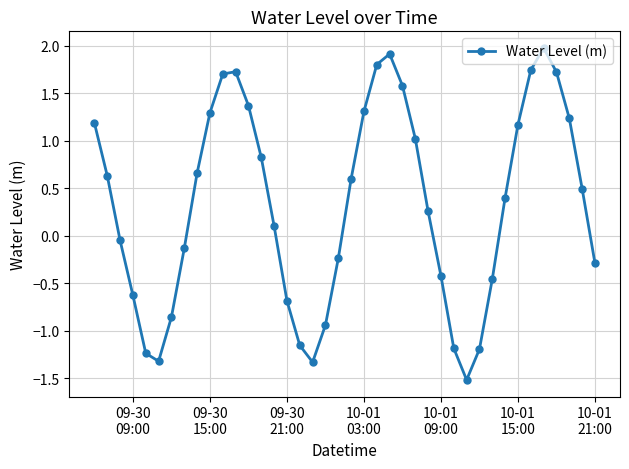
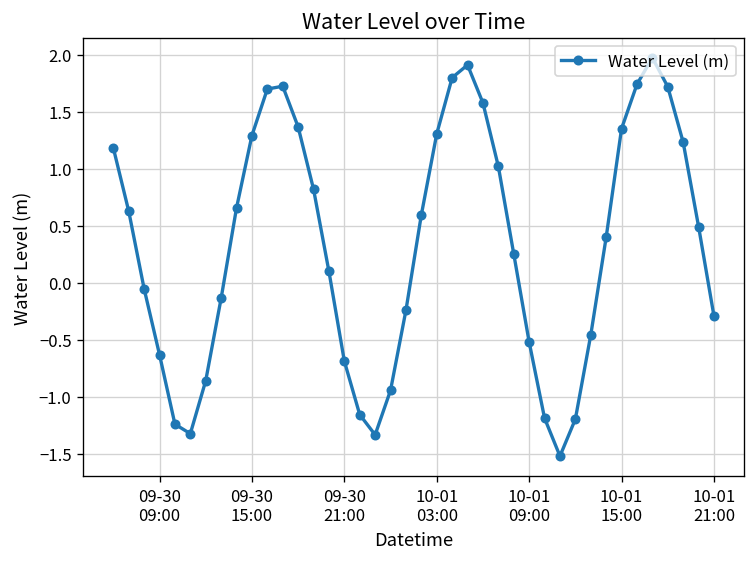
  {
    "09-30 09:00": -0.6,
    "09-30 15:00": 1.3,
    "09-30 21:00": -0.7,
    "10-01 03:00": 1.3,
-   "10-01 09:00": -0.4,
-   "10-01 15:00": 1.2,
+   "10-01 09:00": -0.5,
+   "10-01 15:00": 1.4,
    "10-01 21:00": -0.3
  }
